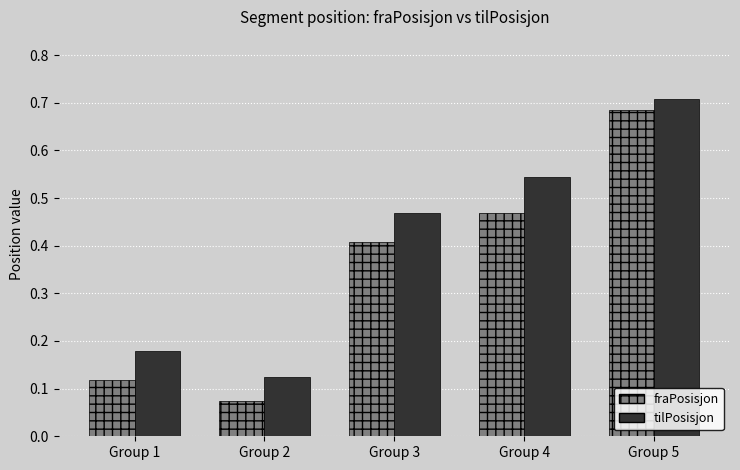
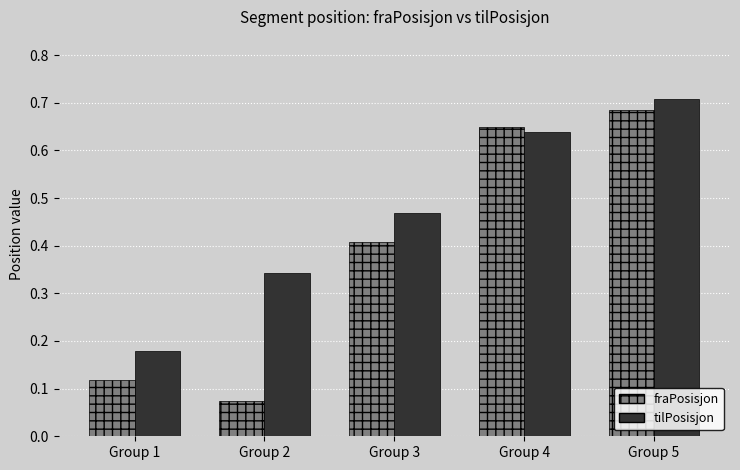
  {
    "fraPosisjon": {
      "Group 1": 0.12,
      "Group 2": 0.07,
      "Group 3": 0.41,
-     "Group 4": 0.47,
+     "Group 4": 0.65,
      "Group 5": 0.68
    },
    "tilPosisjon": {
      "Group 1": 0.18,
-     "Group 2": 0.12,
+     "Group 2": 0.34,
      "Group 3": 0.47,
-     "Group 4": 0.54,
+     "Group 4": 0.64,
      "Group 5": 0.71
    }
  }
